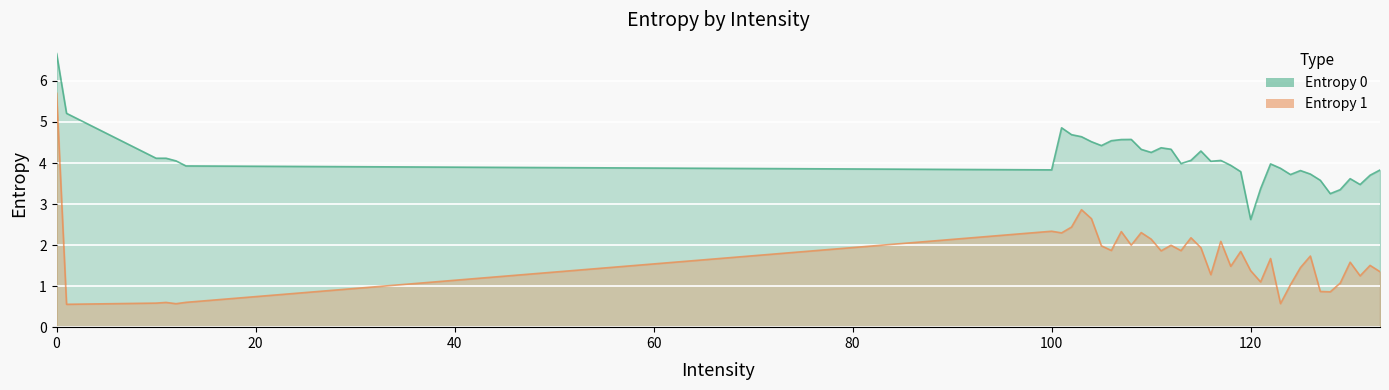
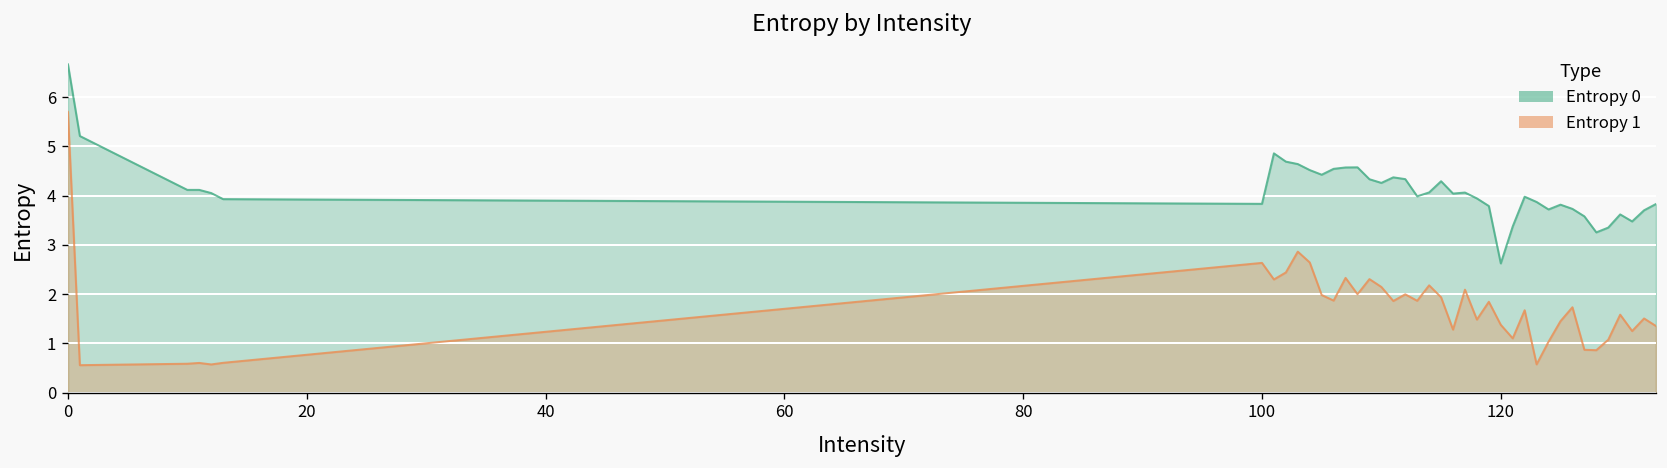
  {
    "Entropy 0": {
      "0": 6.7,
      "100": 3.8,
      "120": 2.6
    },
    "Entropy 1": {
      "0": 5.7,
-     "100": 2.3,
+     "100": 2.6,
      "120": 1.4
    }
  }
